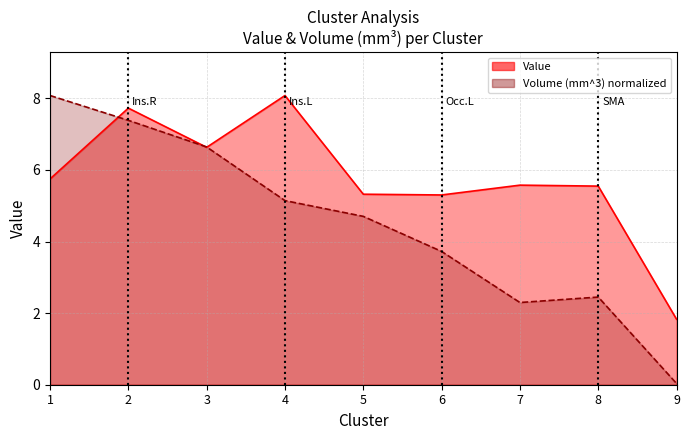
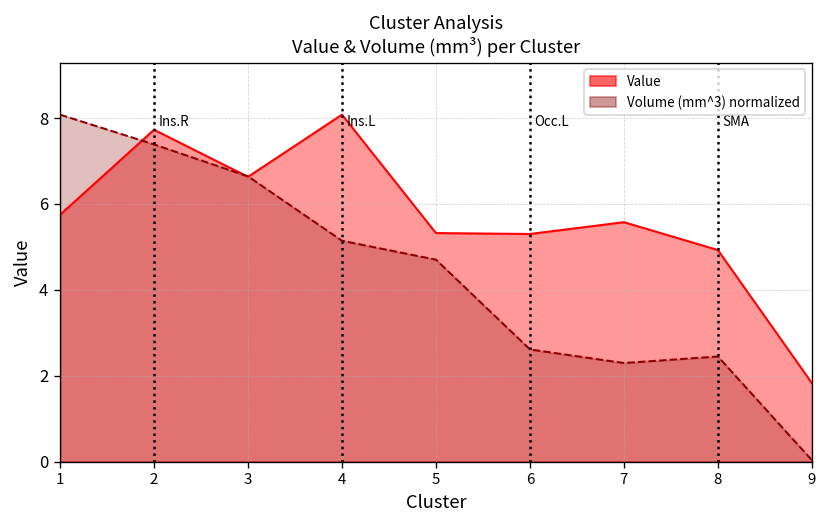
  {
    "Value": {
      "1": 5.7,
      "2": 7.7,
      "4": 8.1,
      "5": 5.3,
      "6": 5.3,
      "7": 5.6,
-     "8": 5.5,
+     "8": 4.9,
      "9": 1.8
    },
    "Volume (mm^3) normalized": {
      "1": 8.1,
      "2": 7.4,
      "4": 5.1,
      "5": 4.7,
-     "6": 3.7,
+     "6": 2.6,
      "7": 2.3,
      "8": 2.4,
      "9": 0.0
    }
  }
